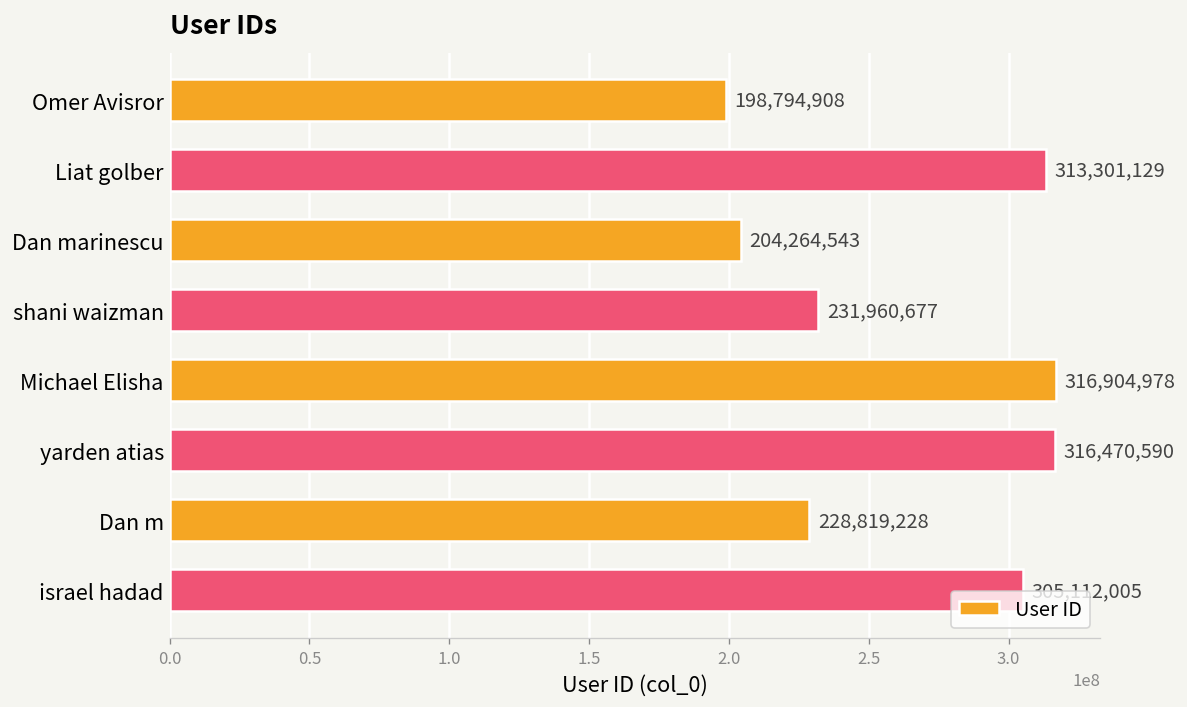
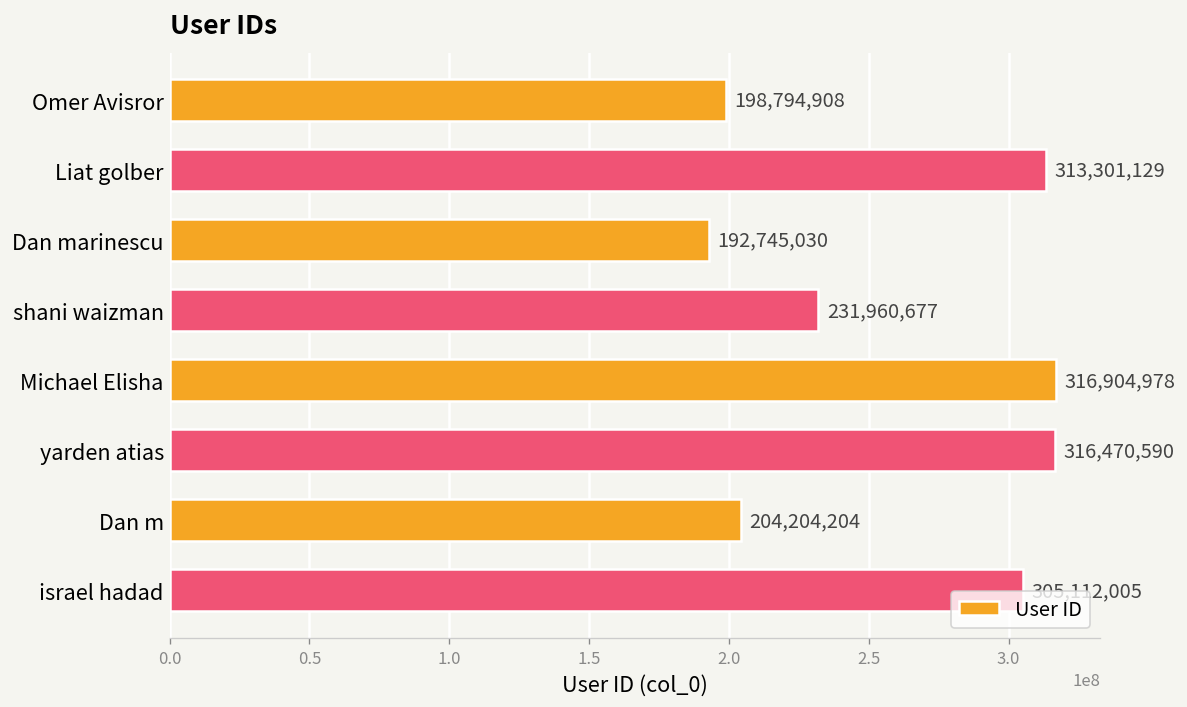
  {
    "Omer Avisror": "198,794,908",
    "Liat golber": "313,301,129",
-   "Dan marinescu": "204,264,543",
+   "Dan marinescu": "192,745,030",
    "shani waizman": "231,960,677",
    "Michael Elisha": "316,904,978",
    "yarden atias": "316,470,590",
-   "Dan m": "228,819,228"
+   "Dan m": "204,204,204"
  }
